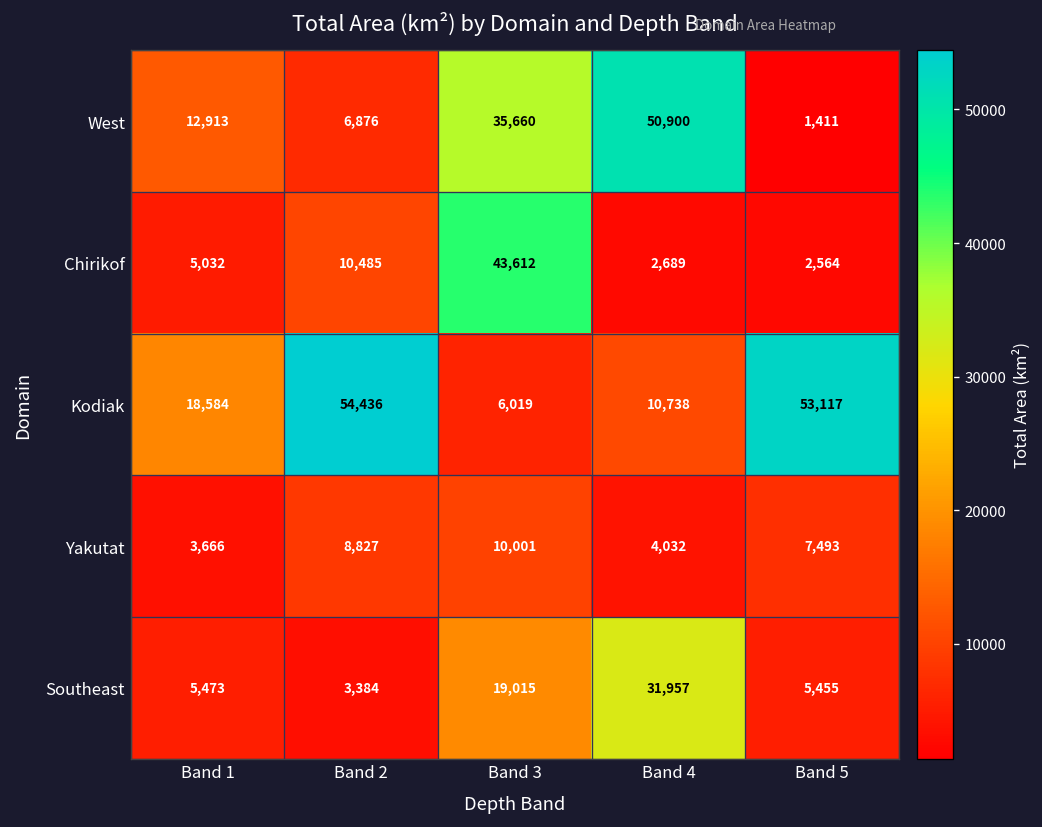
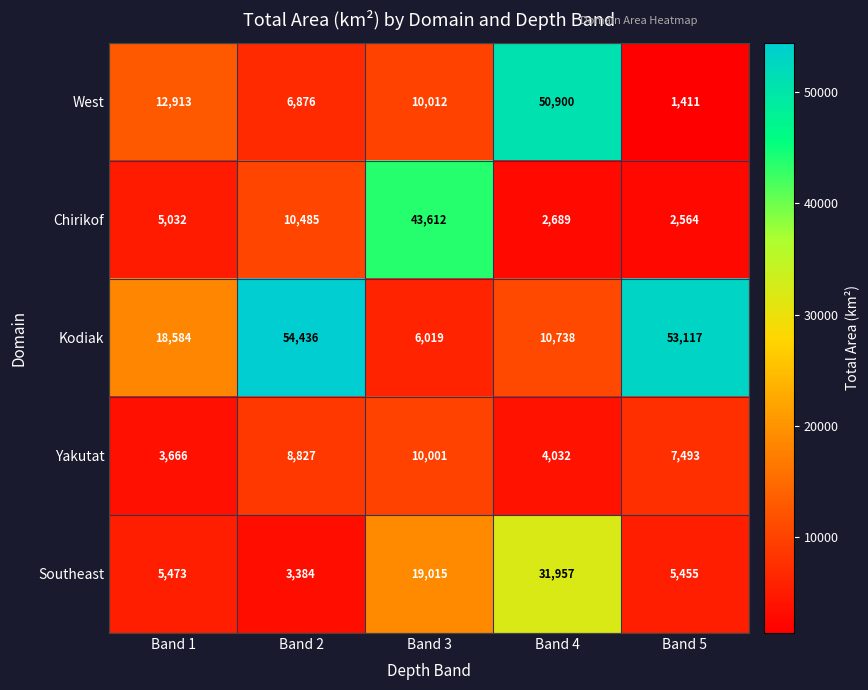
  {
    "West": {
      "Band 1": "12,913",
      "Band 2": "6,876",
-     "Band 3": "35,660",
+     "Band 3": "10,012",
      "Band 4": "50,900",
      "Band 5": "1,411"
    },
    "Chirikof": {
      "Band 1": "5,032",
      "Band 2": "10,485",
      "Band 3": "43,612",
      "Band 4": "2,689",
      "Band 5": "2,564"
    },
    "Kodiak": {
      "Band 1": "18,584",
      "Band 2": "54,436",
      "Band 3": "6,019",
      "Band 4": "10,738",
      "Band 5": "53,117"
    },
    "Yakutat": {
      "Band 1": "3,666",
      "Band 2": "8,827",
      "Band 3": "10,001",
      "Band 4": "4,032",
      "Band 5": "7,493"
    },
    "Southeast": {
      "Band 1": "5,473",
      "Band 2": "3,384",
      "Band 3": "19,015",
      "Band 4": "31,957",
      "Band 5": "5,455"
    }
  }
